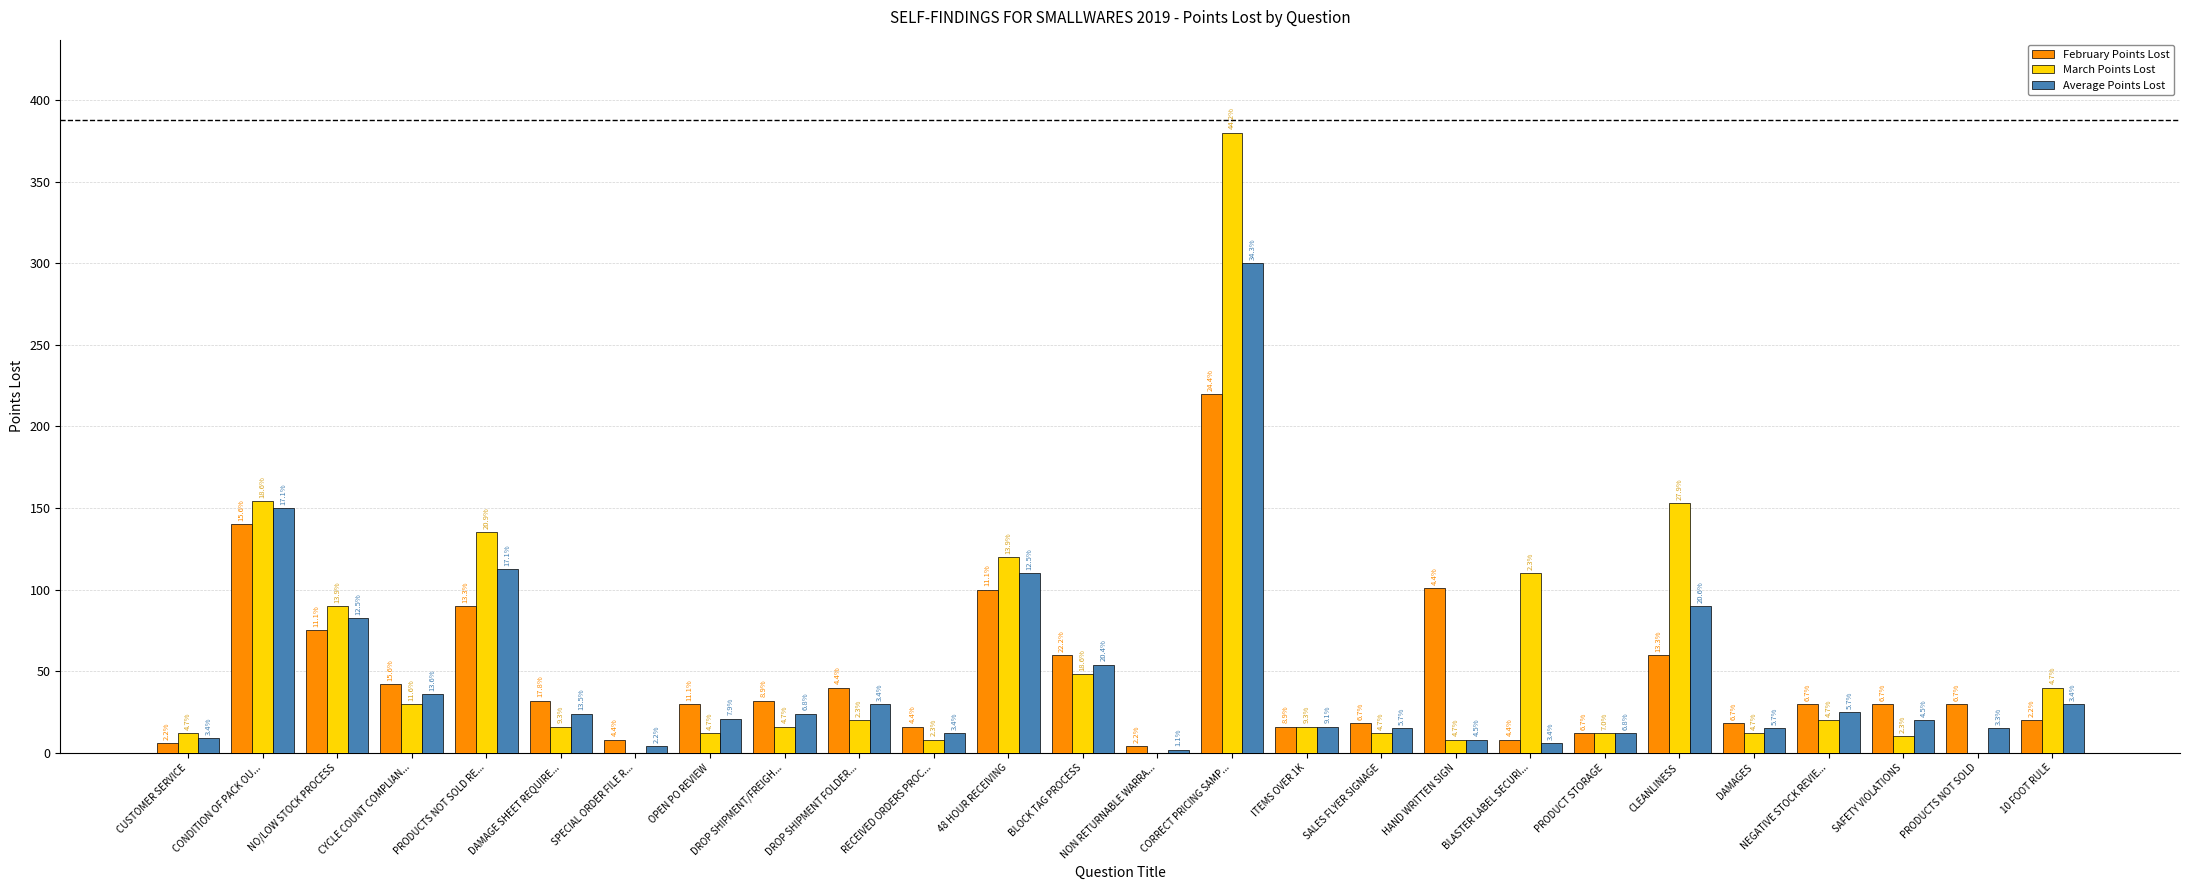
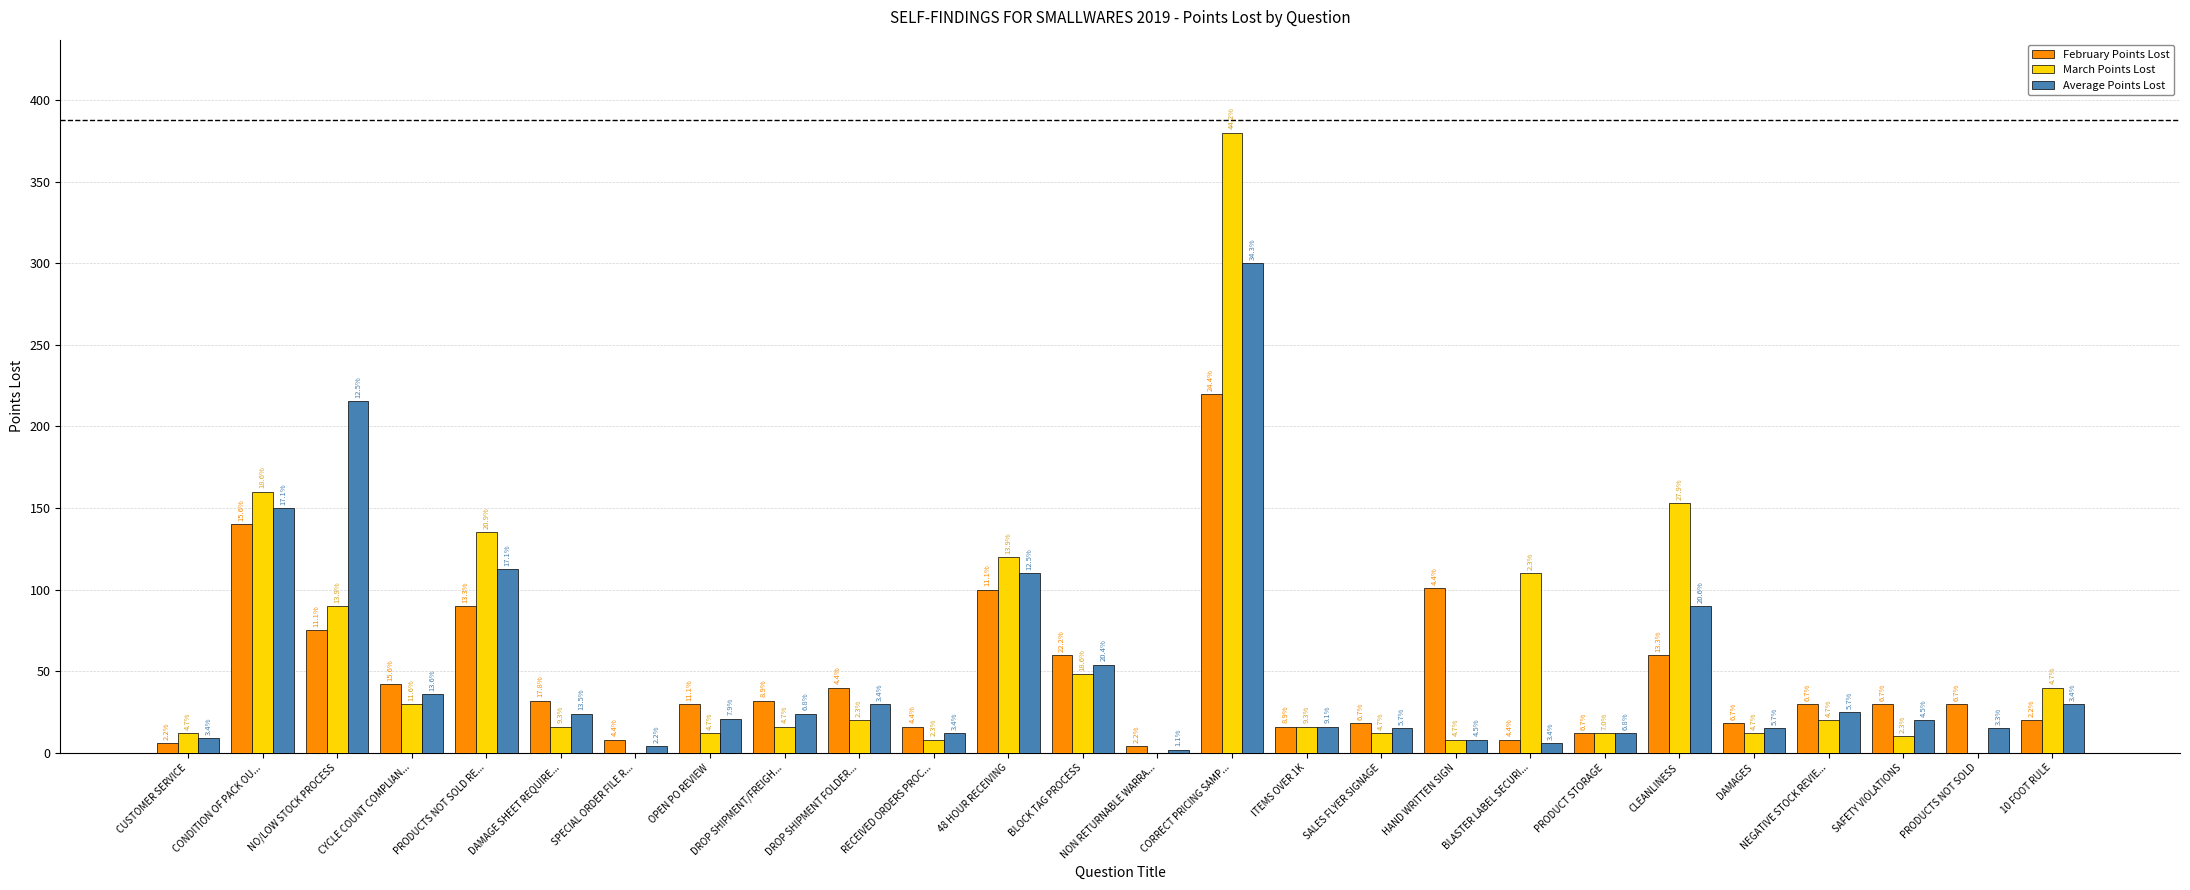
  {
    "March Points Lost": {
-     "CONDITION OF PACK OU...": 154,
+     "CONDITION OF PACK OU...": 160,
      "SPECIAL ORDER FILE R...": 0,
      "NON RETURNABLE WARRA...": 0,
      "PRODUCTS NOT SOLD": 0
    },
    "Average Points Lost": {
-     "NO/LOW STOCK PROCESS": 83
+     "NO/LOW STOCK PROCESS": 216
    }
  }
